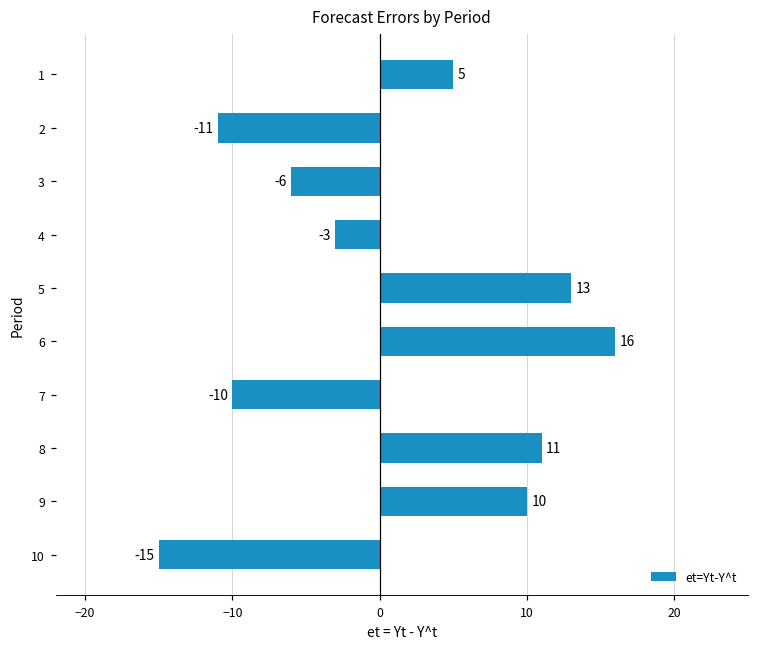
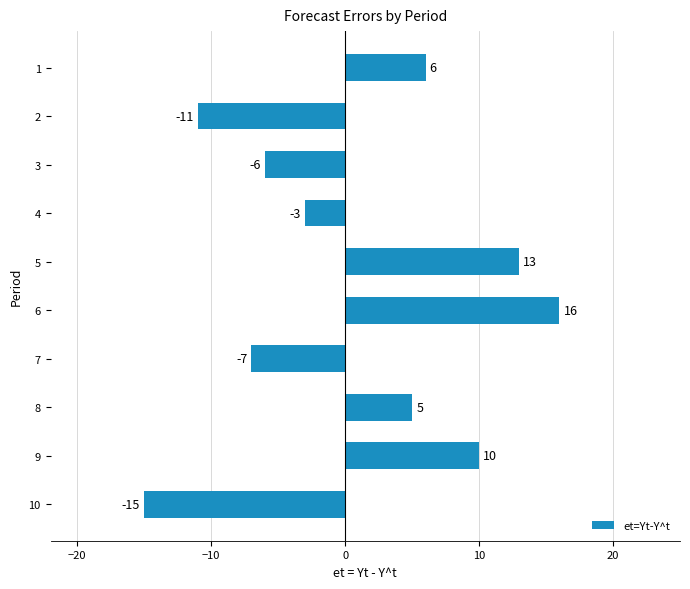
  {
-   "1": 5,
+   "1": 6,
    "2": -11,
    "3": -6,
    "4": -3,
    "5": 13,
    "6": 16,
-   "7": -10,
-   "8": 11,
+   "7": -7,
+   "8": 5,
    "9": 10,
    "10": -15
  }
